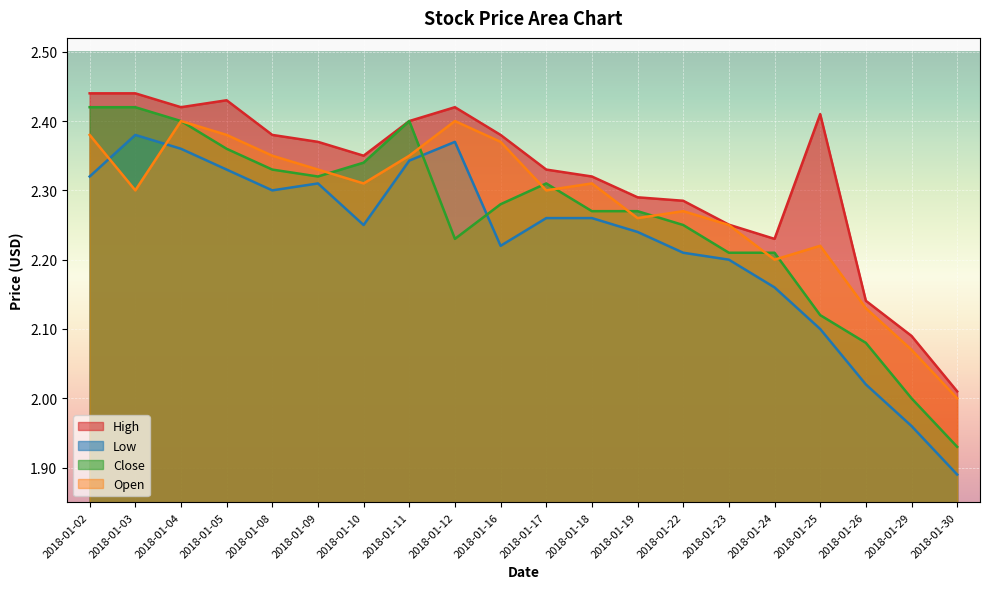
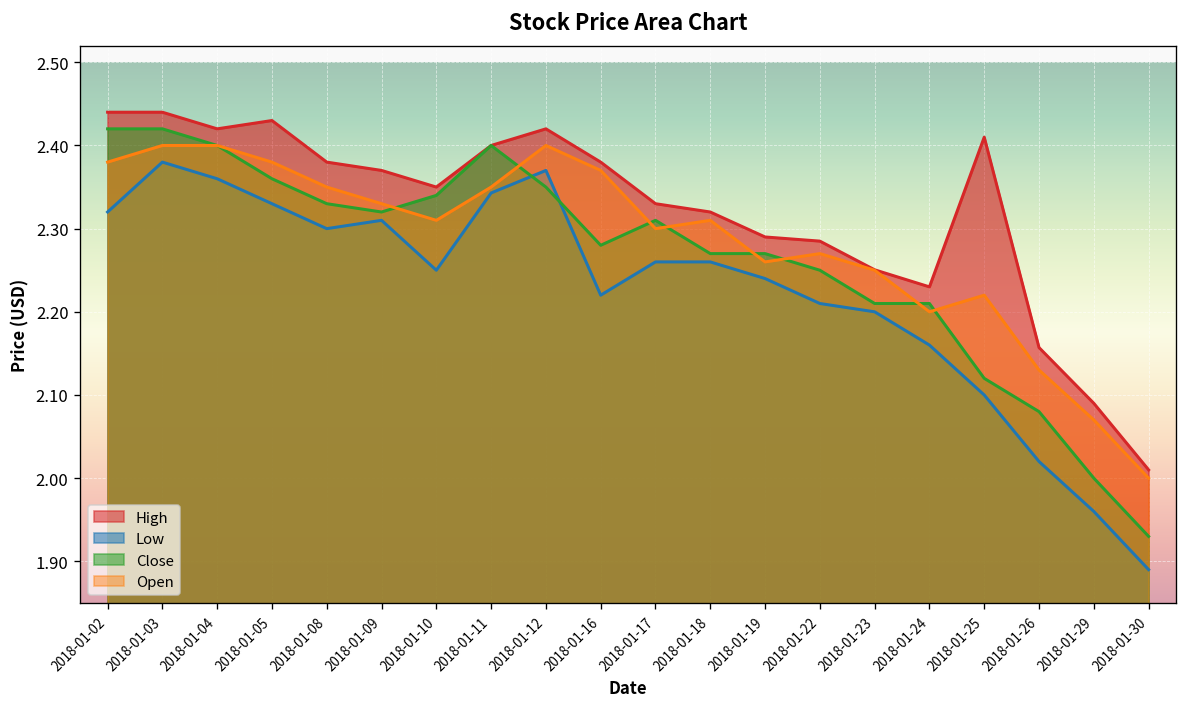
  {
    "High": {
      "2018-01-02": 2.44,
      "2018-01-03": 2.44,
      "2018-01-04": 2.42,
      "2018-01-05": 2.43,
      "2018-01-08": 2.38,
      "2018-01-09": 2.37,
      "2018-01-10": 2.35,
      "2018-01-12": 2.42,
      "2018-01-16": 2.38,
      "2018-01-17": 2.33,
      "2018-01-18": 2.32,
      "2018-01-19": 2.29,
      "2018-01-22": 2.29,
      "2018-01-24": 2.23,
      "2018-01-25": 2.41,
-     "2018-01-26": 2.14,
+     "2018-01-26": 2.16,
      "2018-01-29": 2.09,
      "2018-01-30": 2.01
    },
    "Low": {
      "2018-01-02": 2.32,
      "2018-01-03": 2.38,
      "2018-01-04": 2.36,
      "2018-01-05": 2.33,
      "2018-01-08": 2.30,
      "2018-01-09": 2.31,
      "2018-01-10": 2.25,
      "2018-01-11": 2.34,
      "2018-01-12": 2.37,
      "2018-01-16": 2.22,
      "2018-01-17": 2.26,
      "2018-01-18": 2.26,
      "2018-01-19": 2.24,
      "2018-01-22": 2.21,
      "2018-01-23": 2.20,
      "2018-01-24": 2.16,
      "2018-01-25": 2.10,
      "2018-01-26": 2.02,
      "2018-01-29": 1.96,
      "2018-01-30": 1.89
    },
    "Close": {
      "2018-01-02": 2.42,
      "2018-01-03": 2.42,
      "2018-01-05": 2.36,
      "2018-01-08": 2.33,
      "2018-01-09": 2.32,
      "2018-01-10": 2.34,
-     "2018-01-12": 2.23,
+     "2018-01-12": 2.35,
      "2018-01-16": 2.28,
      "2018-01-17": 2.31,
      "2018-01-18": 2.27,
      "2018-01-19": 2.27,
      "2018-01-22": 2.25,
      "2018-01-23": 2.21,
      "2018-01-24": 2.21,
      "2018-01-25": 2.12,
      "2018-01-26": 2.08,
      "2018-01-29": 2.00,
      "2018-01-30": 1.93
    },
    "Open": {
      "2018-01-02": 2.38,
-     "2018-01-03": 2.3,
+     "2018-01-03": 2.4,
      "2018-01-05": 2.38,
      "2018-01-08": 2.35,
      "2018-01-09": 2.33,
      "2018-01-10": 2.31,
      "2018-01-11": 2.35,
      "2018-01-12": 2.4,
      "2018-01-16": 2.37,
      "2018-01-17": 2.3,
      "2018-01-18": 2.31,
      "2018-01-19": 2.26,
      "2018-01-22": 2.27,
      "2018-01-24": 2.2,
      "2018-01-25": 2.22,
      "2018-01-26": 2.13,
      "2018-01-29": 2.07,
      "2018-01-30": 2.0
    }
  }
